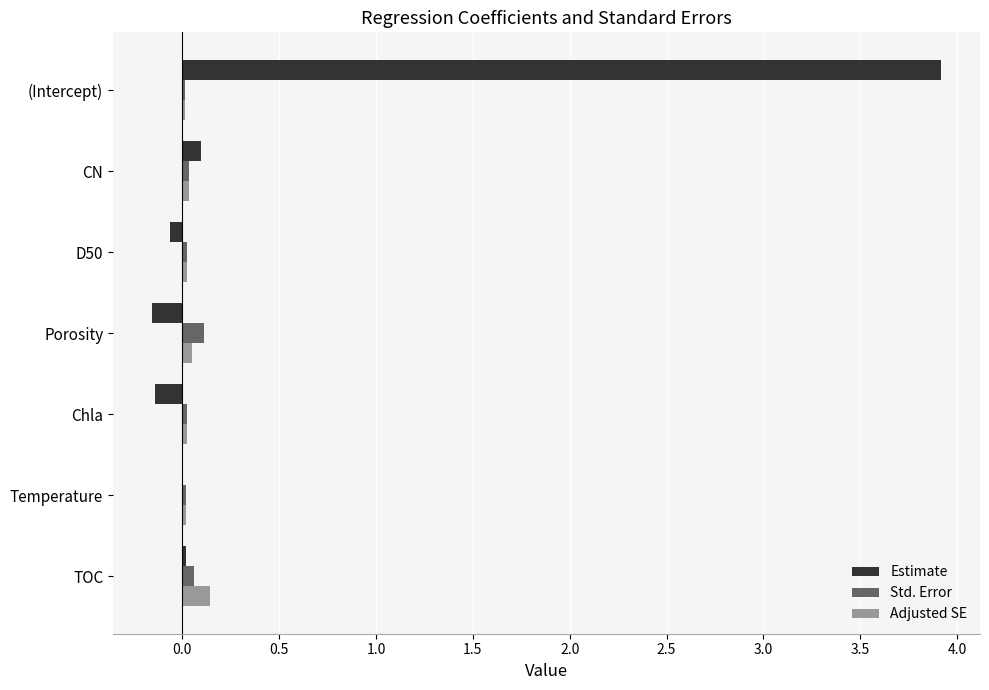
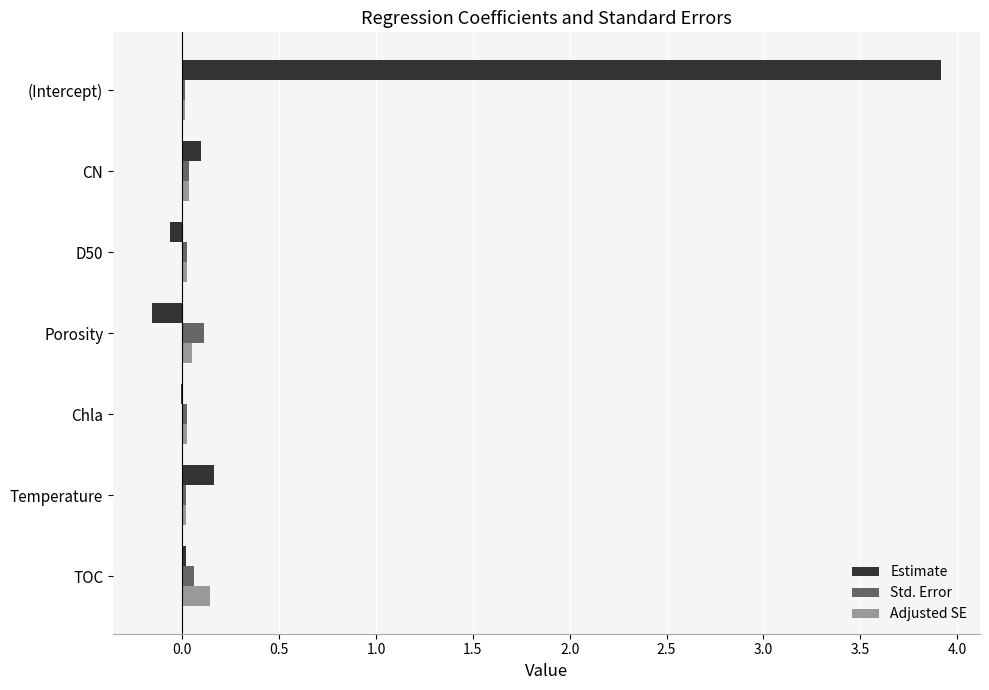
  {
    "Estimate": {
      "(Intercept)": 3.91,
      "CN": 0.10,
      "D50": -0.06,
      "Porosity": -0.15,
-     "Chla": -0.14,
-     "Temperature": 0.01,
+     "Chla": -0.01,
+     "Temperature": 0.16,
      "TOC": 0.02
    },
    "Std. Error": {
      "(Intercept)": 0.01,
      "CN": 0.03,
      "D50": 0.02,
      "Porosity": 0.11,
      "Chla": 0.02,
      "Temperature": 0.02,
      "TOC": 0.06
    },
    "Adjusted SE": {
      "(Intercept)": 0.02,
      "CN": 0.03,
      "D50": 0.03,
      "Porosity": 0.05,
      "Chla": 0.02,
      "Temperature": 0.02,
      "TOC": 0.14
    }
  }
